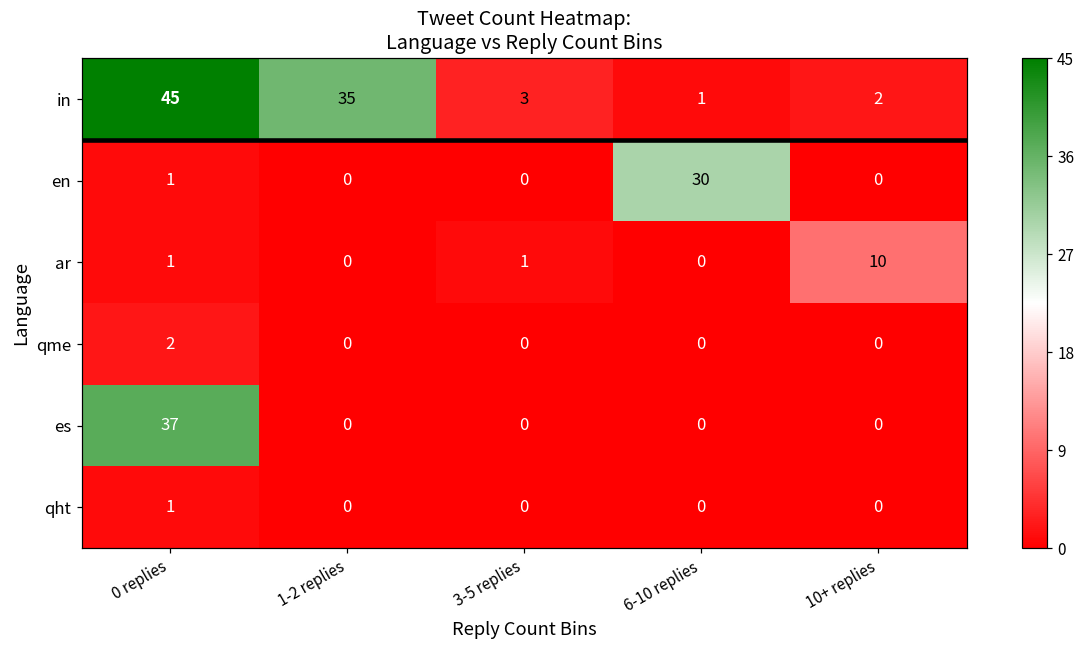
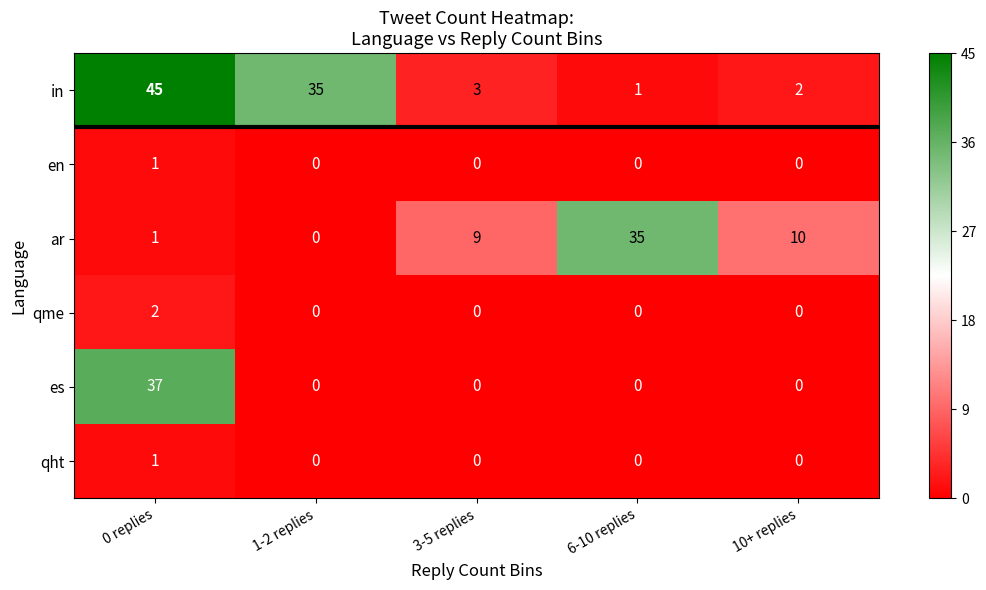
  {
    "in": {
      "0 replies": 45,
      "1-2 replies": 35,
      "3-5 replies": 3,
      "6-10 replies": 1,
      "10+ replies": 2
    },
    "en": {
      "0 replies": 1,
      "1-2 replies": 0,
      "3-5 replies": 0,
-     "6-10 replies": 30,
+     "6-10 replies": 0,
      "10+ replies": 0
    },
    "ar": {
      "0 replies": 1,
      "1-2 replies": 0,
-     "3-5 replies": 1,
-     "6-10 replies": 0,
+     "3-5 replies": 9,
+     "6-10 replies": 35,
      "10+ replies": 10
    },
    "qme": {
      "0 replies": 2,
      "1-2 replies": 0,
      "3-5 replies": 0,
      "6-10 replies": 0,
      "10+ replies": 0
    },
    "es": {
      "0 replies": 37,
      "1-2 replies": 0,
      "3-5 replies": 0,
      "6-10 replies": 0,
      "10+ replies": 0
    },
    "qht": {
      "0 replies": 1,
      "1-2 replies": 0,
      "3-5 replies": 0,
      "6-10 replies": 0,
      "10+ replies": 0
    }
  }
